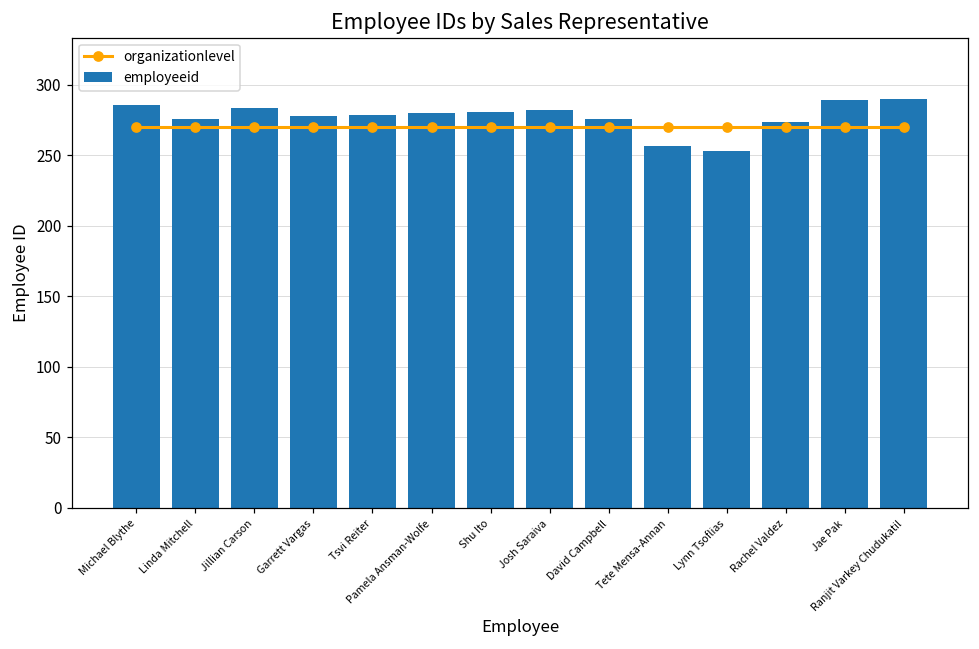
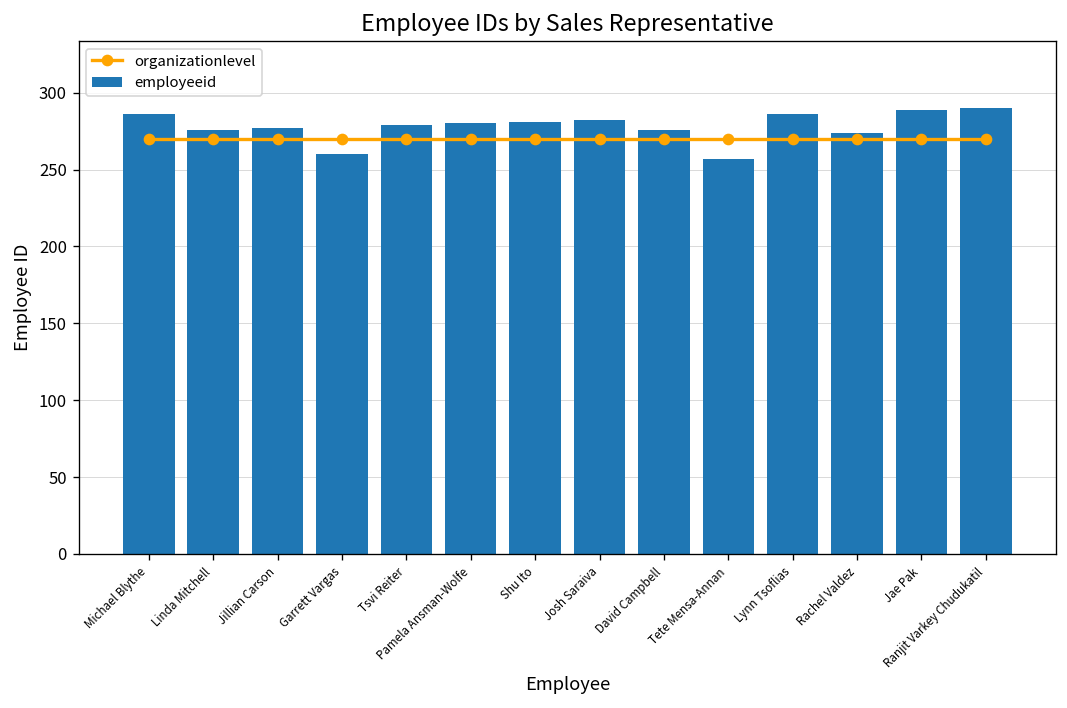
  {
    "organizationlevel": {
      "Michael Blythe": 270,
      "Linda Mitchell": 270,
      "Jillian Carson": 270,
      "Garrett Vargas": 270,
      "Tsvi Reiter": 270,
      "Pamela Ansman-Wolfe": 270,
      "Shu Ito": 270,
      "Josh Saraiva": 270,
      "David Campbell": 270,
      "Tete Mensa-Annan": 270,
      "Lynn Tsoflias": 270,
      "Rachel Valdez": 270,
      "Jae Pak": 270,
      "Ranjit Varkey Chudukatil": 270
    },
    "employeeid": {
      "Michael Blythe": 286,
      "Linda Mitchell": 276,
-     "Jillian Carson": 284,
-     "Garrett Vargas": 278,
+     "Jillian Carson": 277,
+     "Garrett Vargas": 260,
      "Tsvi Reiter": 279,
      "Pamela Ansman-Wolfe": 280,
      "Shu Ito": 281,
      "Josh Saraiva": 282,
      "David Campbell": 276,
      "Tete Mensa-Annan": 257,
-     "Lynn Tsoflias": 253,
+     "Lynn Tsoflias": 286,
      "Rachel Valdez": 274,
      "Jae Pak": 289,
      "Ranjit Varkey Chudukatil": 290
    }
  }
